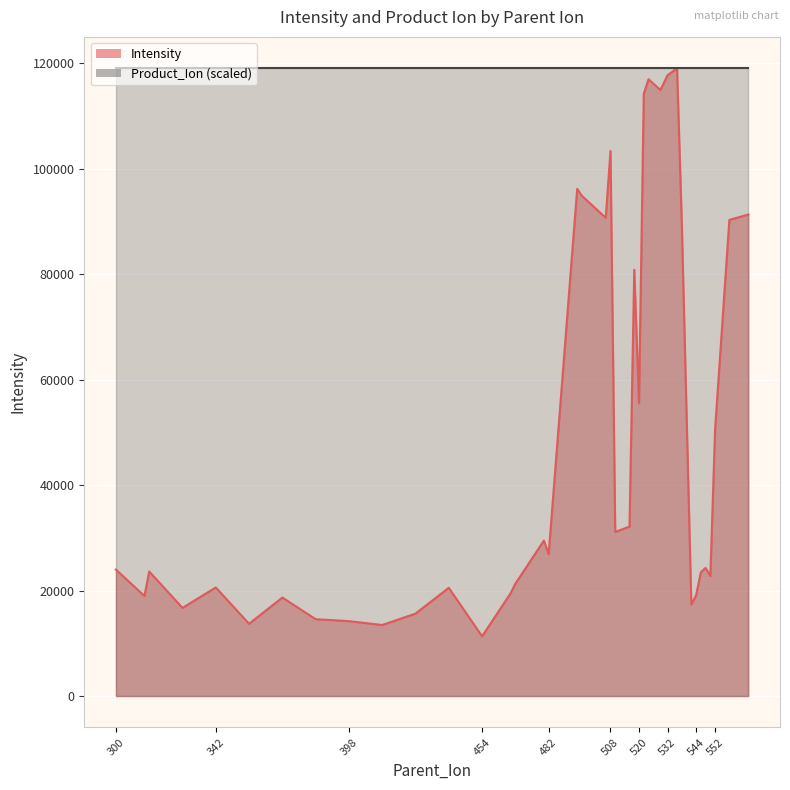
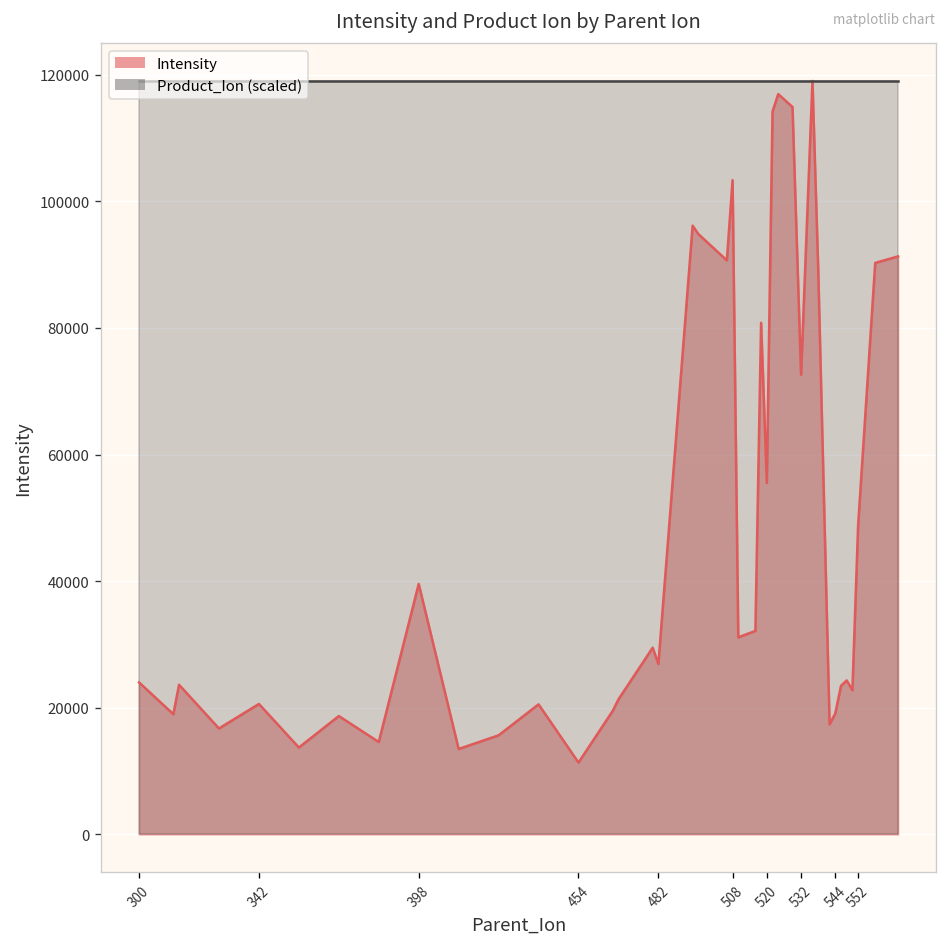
  {
    "Intensity": {
      "300": 24000,
      "342": 21000,
-     "398": 14000,
+     "398": 40000,
      "454": 11000,
      "482": 27000,
      "508": 103000,
      "520": 56000,
-     "532": 118000,
+     "532": 73000,
      "544": 19000,
-     "552": 51000
+     "552": 49000
    },
    "Product_Ion (scaled)": {
      "398": 119000,
      "454": 119000,
      "482": 119000,
      "508": 119000,
      "520": 119000,
      "532": 119000,
      "544": 119000,
      "552": 119000
    }
  }
